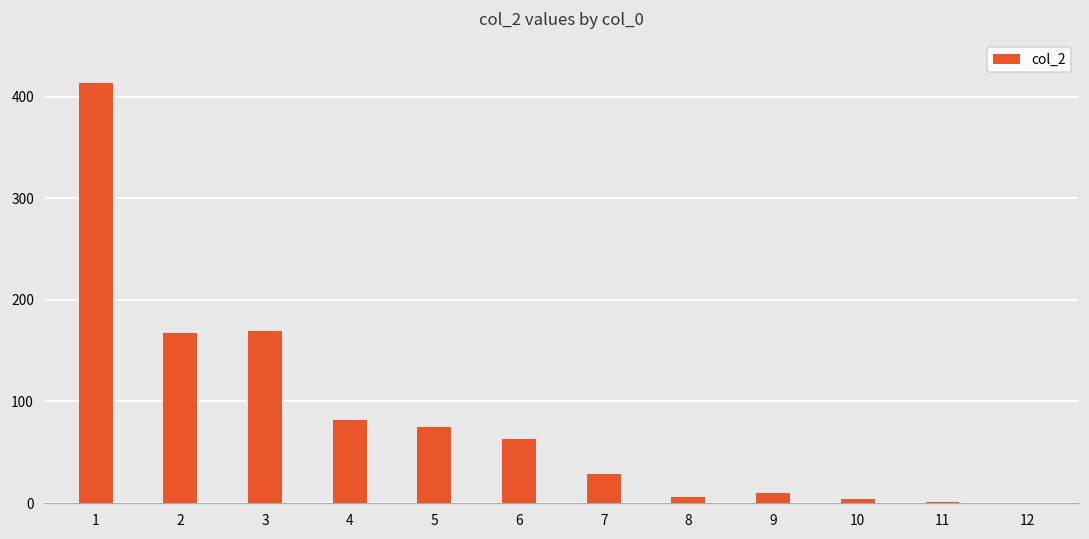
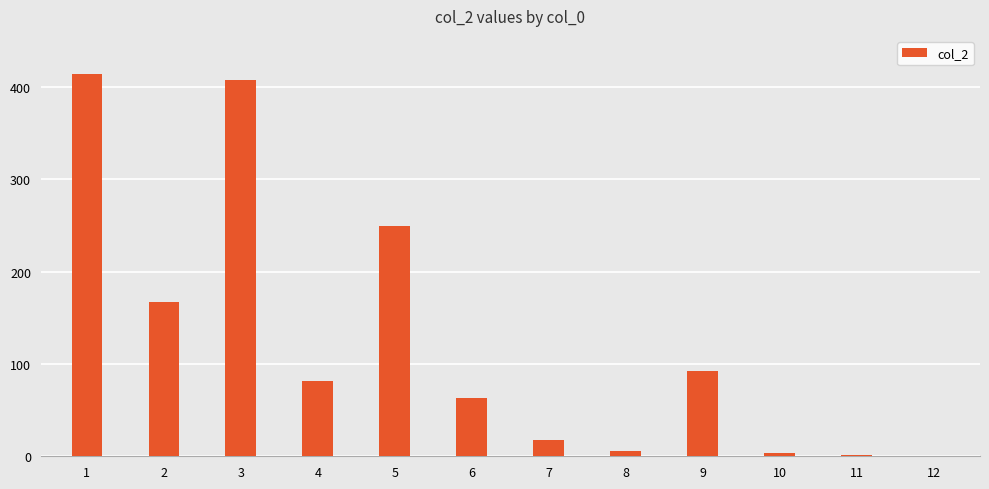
  {
    "1": 410,
    "2": 170,
-   "3": 170,
+   "3": 410,
    "4": 80,
-   "5": 80,
+   "5": 250,
    "6": 60,
-   "7": 30,
+   "7": 20,
    "8": 10,
-   "9": 10,
+   "9": 90,
    "10": 0,
    "12": 0
  }
